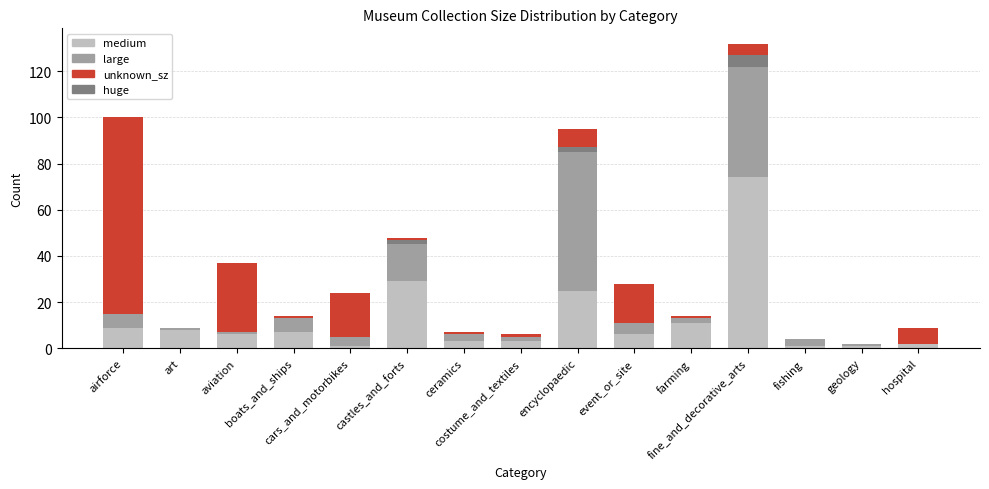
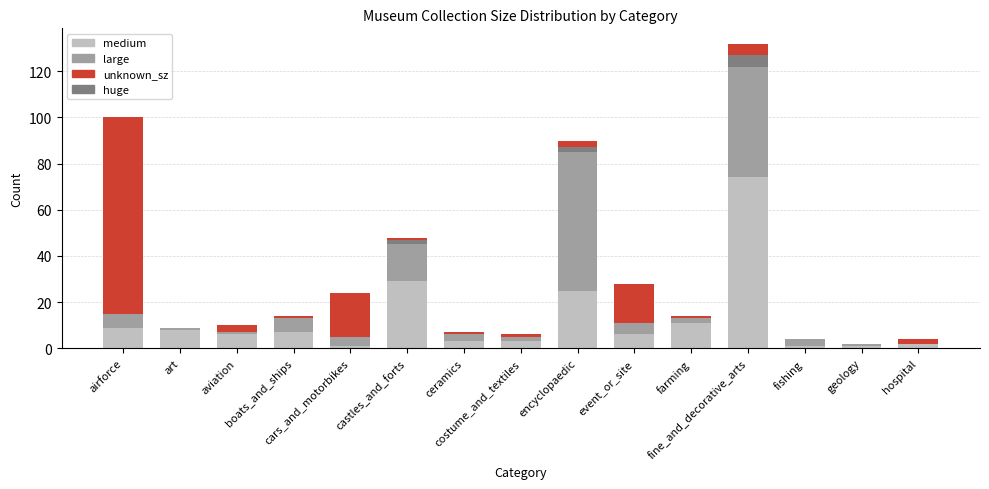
  {
    "unknown_sz": {
      "airforce": 85,
      "art": 0,
-     "aviation": 30,
+     "aviation": 3,
      "cars_and_motorbikes": 19,
-     "encyclopaedic": 8,
+     "encyclopaedic": 3,
      "event_or_site": 17,
      "fine_and_decorative_arts": 5,
      "fishing": 0,
      "geology": 0,
-     "hospital": 7
+     "hospital": 2
    }
  }
